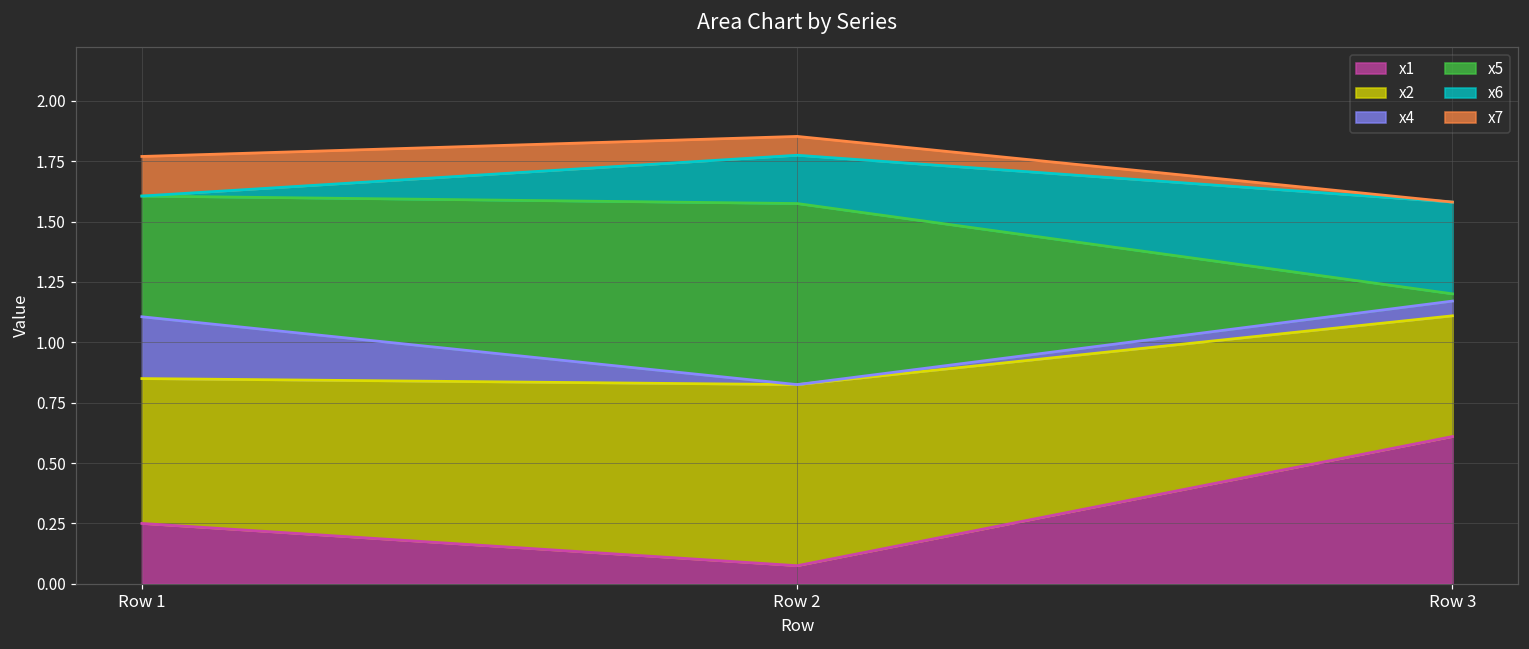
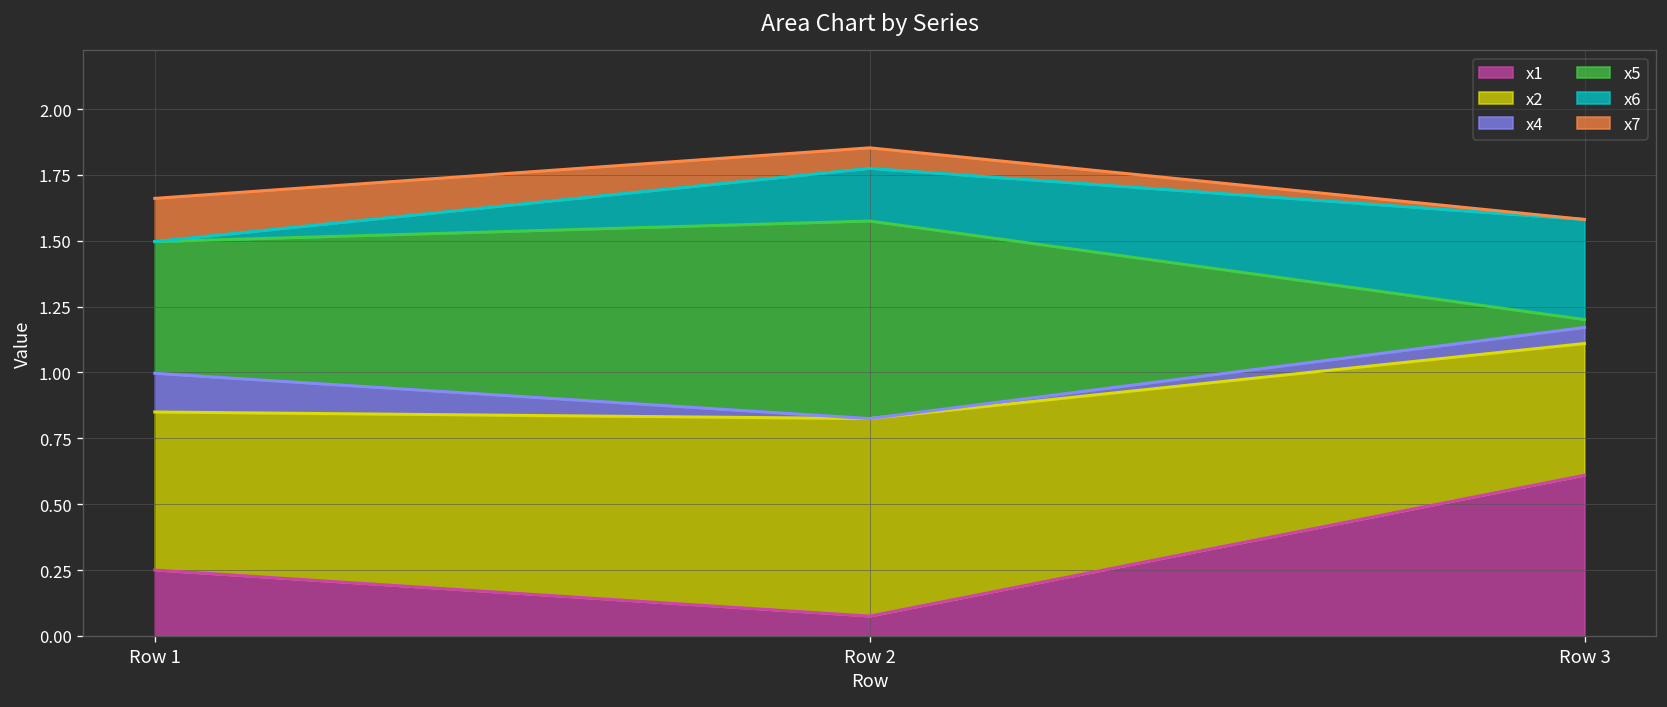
  {
    "x1": {
      "Row 1": 0.25,
      "Row 2": 0.08,
      "Row 3": 0.61
    },
    "x2": {
      "Row 1": 0.60,
      "Row 3": 0.50
    },
    "x4": {
-     "Row 1": 0.26,
+     "Row 1": 0.15,
      "Row 3": 0.06
    },
    "x5": {
      "Row 2": 0.75,
      "Row 3": 0.03
    },
    "x6": {
      "Row 2": 0.20
    },
    "x7": {
      "Row 1": 0.16,
      "Row 2": 0.08
    }
  }
